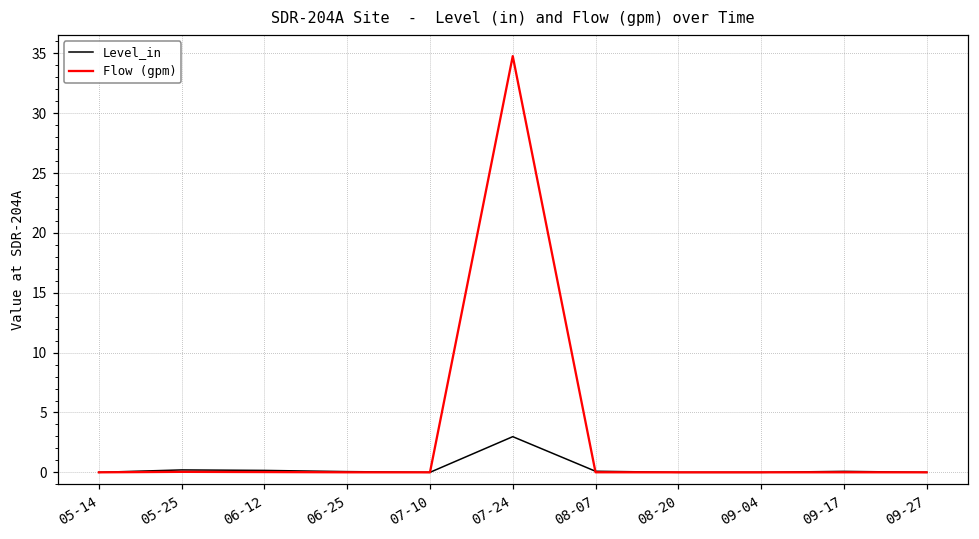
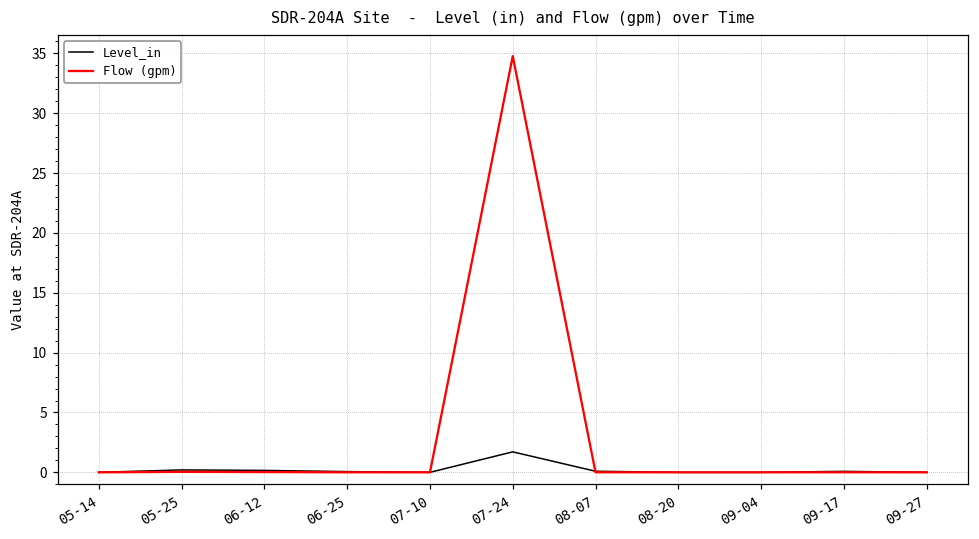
  {
    "Level_in": {
-     "07-24": 3.0
+     "07-24": 1.7
    },
    "Flow (gpm)": {
      "07-24": 34.8
    }
  }
